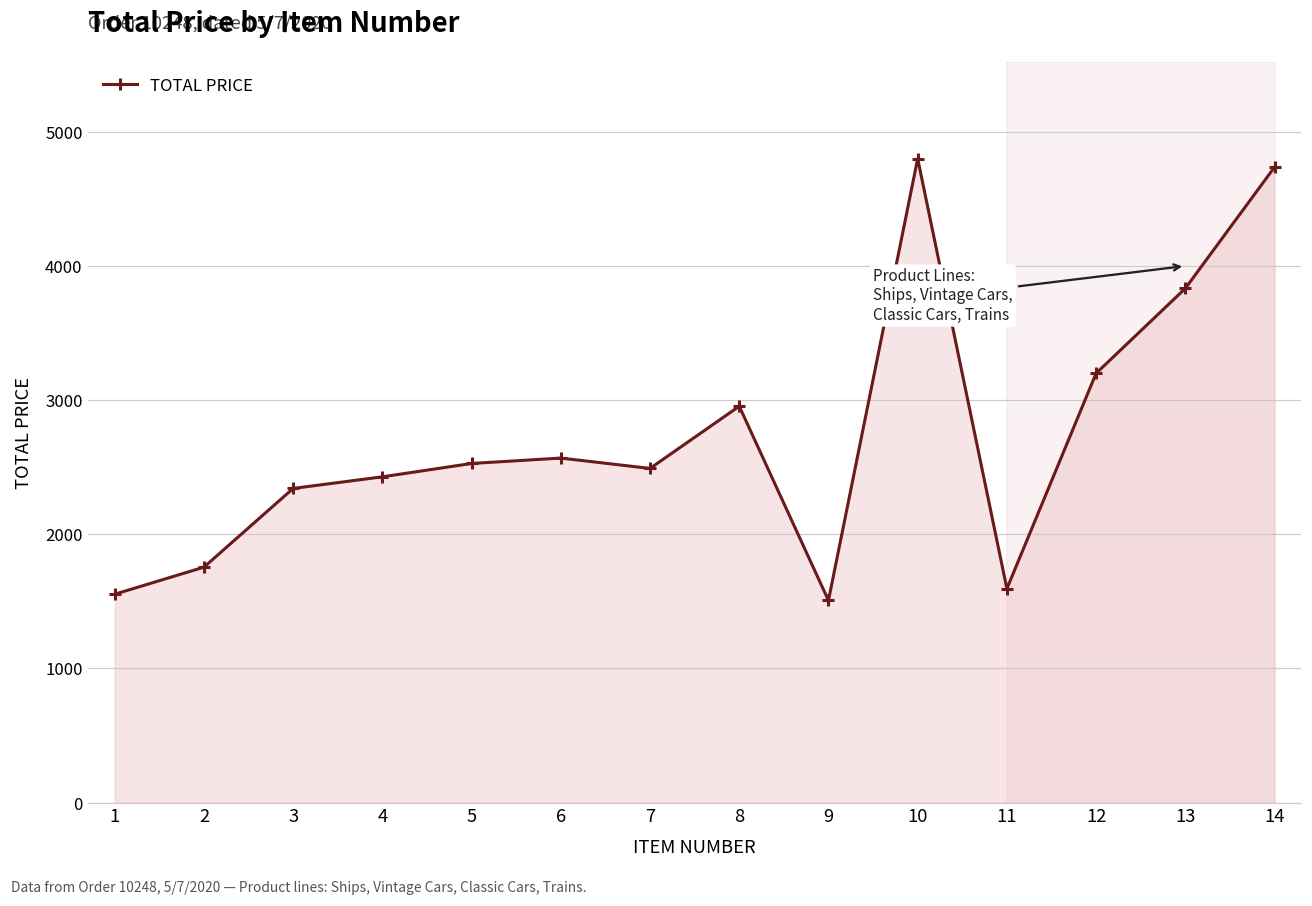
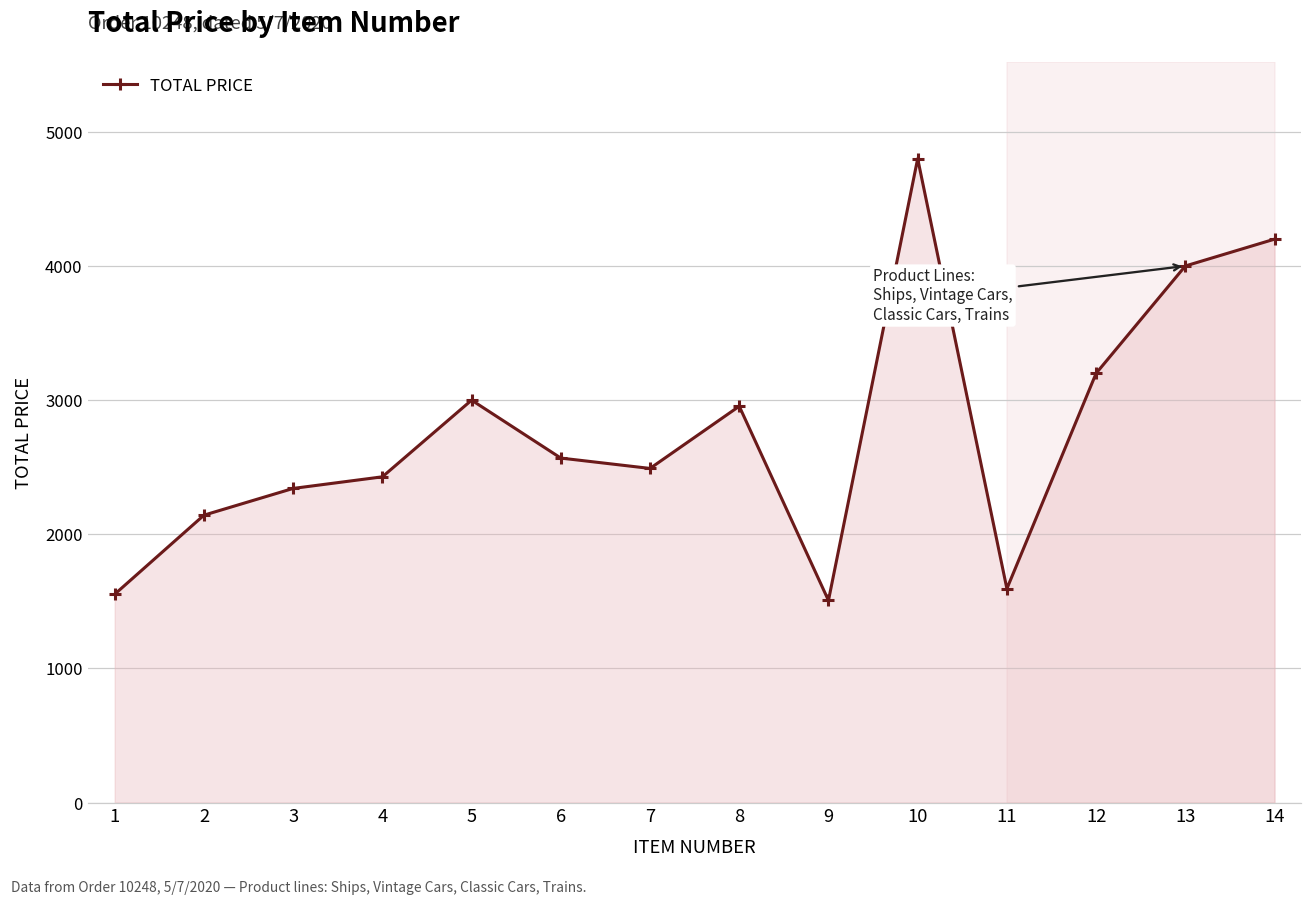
  {
    "1": 1550,
-   "2": 1760,
+   "2": 2140,
    "3": 2340,
    "4": 2430,
-   "5": 2530,
+   "5": 3000,
    "6": 2570,
    "7": 2490,
    "8": 2950,
    "9": 1510,
    "10": 4800,
    "11": 1590,
    "12": 3200,
-   "13": 3830,
-   "14": 4740
+   "13": 4000,
+   "14": 4200
  }
